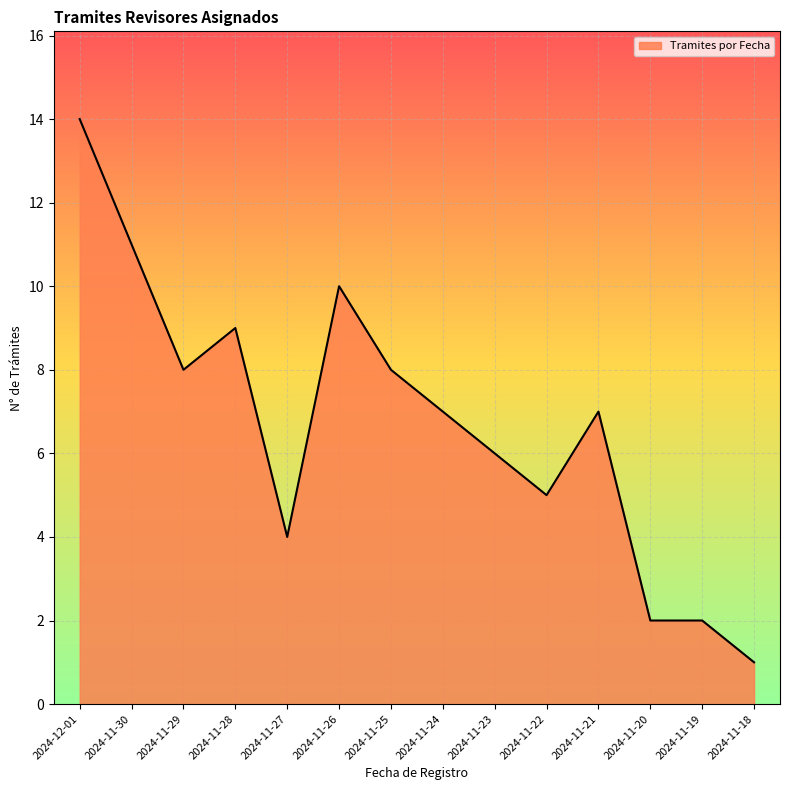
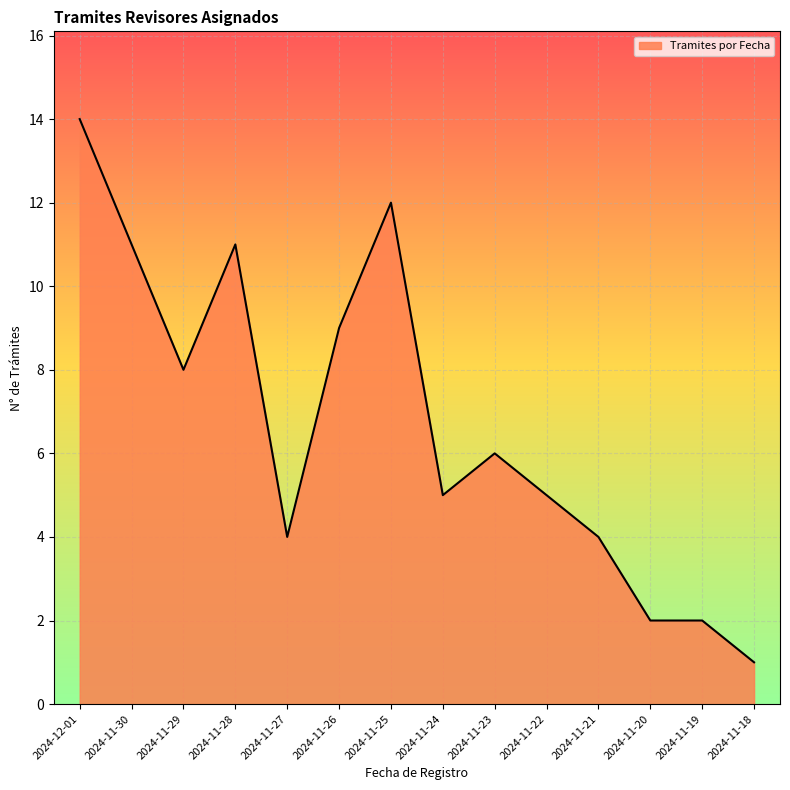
  {
    "2024-12-01": 14,
    "2024-11-30": 11,
    "2024-11-29": 8,
-   "2024-11-28": 9,
+   "2024-11-28": 11,
    "2024-11-27": 4,
-   "2024-11-26": 10,
-   "2024-11-25": 8,
-   "2024-11-24": 7,
+   "2024-11-26": 9,
+   "2024-11-25": 12,
+   "2024-11-24": 5,
    "2024-11-23": 6,
    "2024-11-22": 5,
-   "2024-11-21": 7,
+   "2024-11-21": 4,
    "2024-11-20": 2,
    "2024-11-19": 2,
    "2024-11-18": 1
  }
